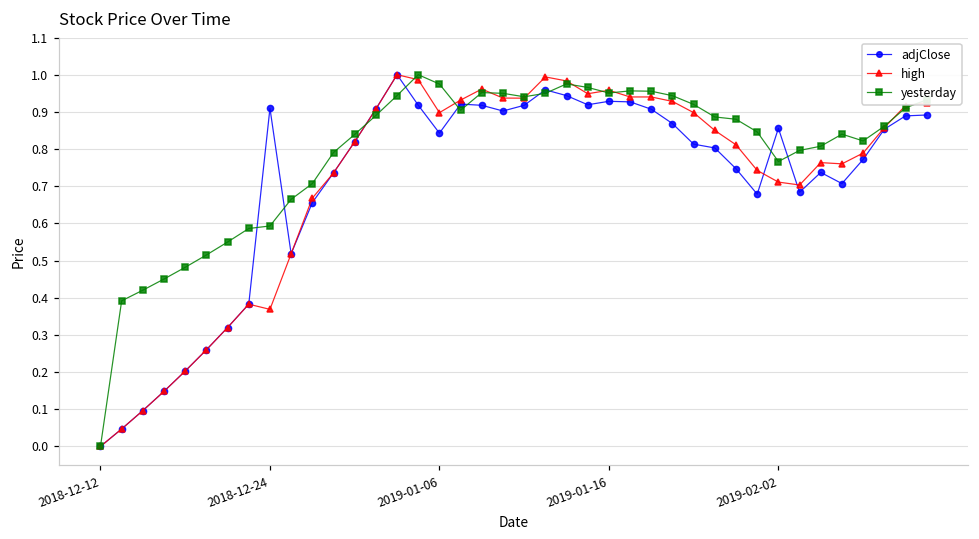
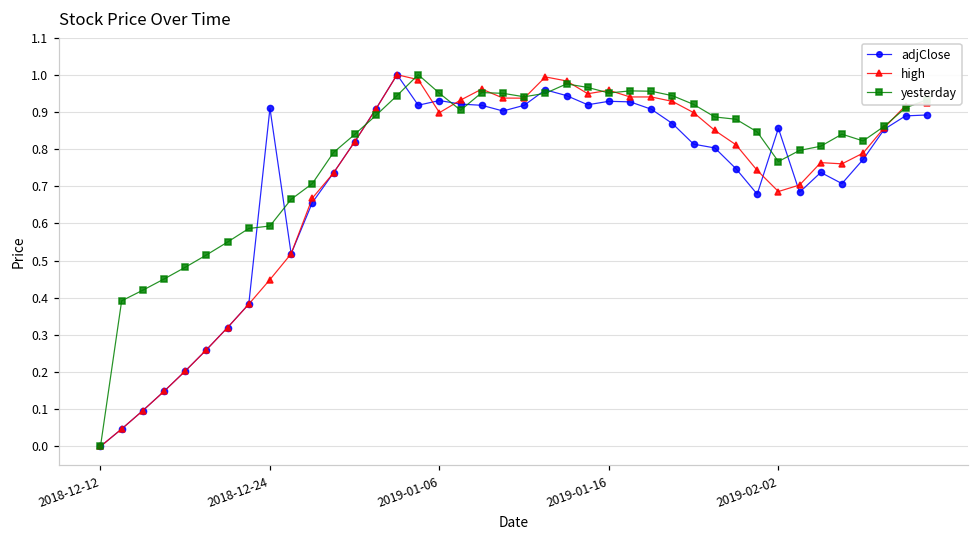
  {
    "adjClose": {
      "2018-12-24": 0.91,
-     "2019-01-06": 0.84,
+     "2019-01-06": 0.93,
      "2019-01-16": 0.93,
      "2019-02-02": 0.86
    },
    "high": {
-     "2018-12-24": 0.37,
+     "2018-12-24": 0.45,
      "2019-01-06": 0.90,
-     "2019-02-02": 0.71
+     "2019-02-02": 0.69
    },
    "yesterday": {
      "2018-12-24": 0.59,
-     "2019-01-06": 0.97,
+     "2019-01-06": 0.95,
      "2019-02-02": 0.77
    }
  }
